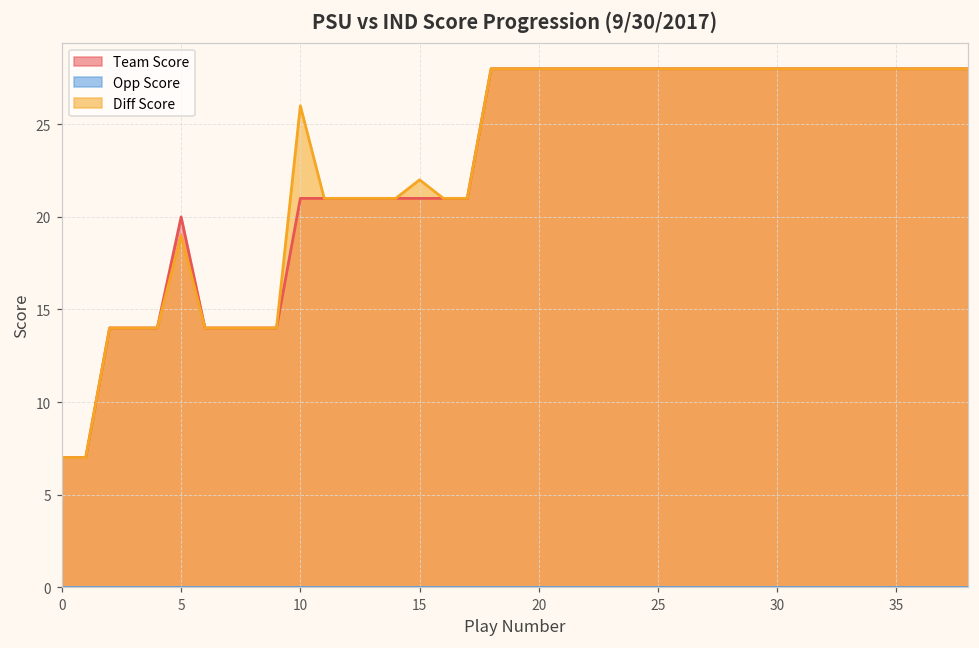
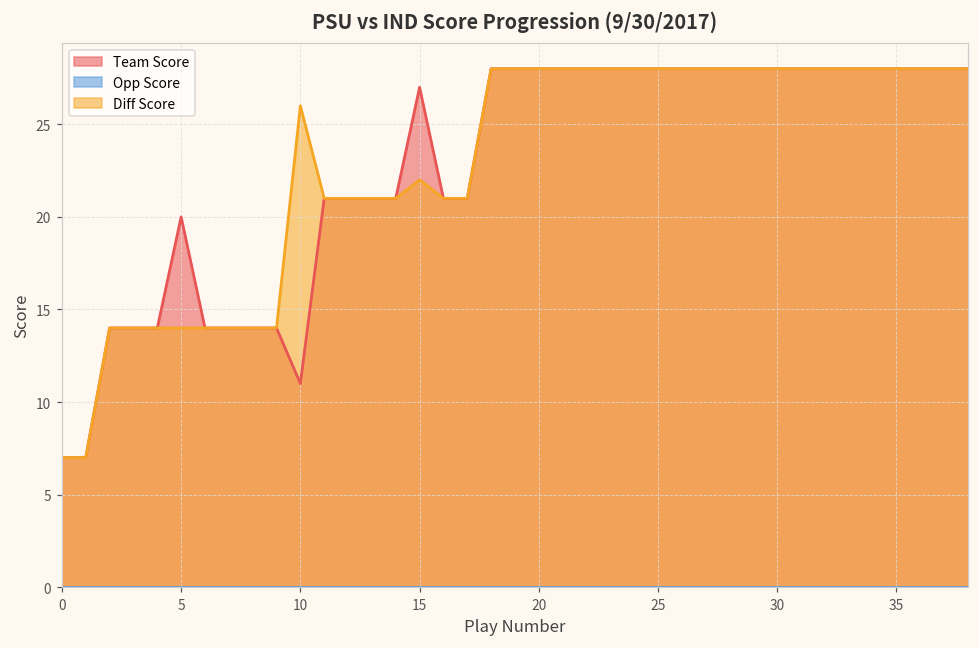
  {
    "Team Score": {
      "5": 20,
-     "10": 21,
-     "15": 21
+     "10": 11,
+     "15": 27
    },
    "Opp Score": {
      "0": 0,
      "5": 0,
      "10": 0,
      "15": 0,
      "20": 0,
      "25": 0,
      "30": 0,
      "35": 0
    },
    "Diff Score": {
-     "5": 19,
+     "5": 14,
      "10": 26,
      "15": 22
    }
  }
